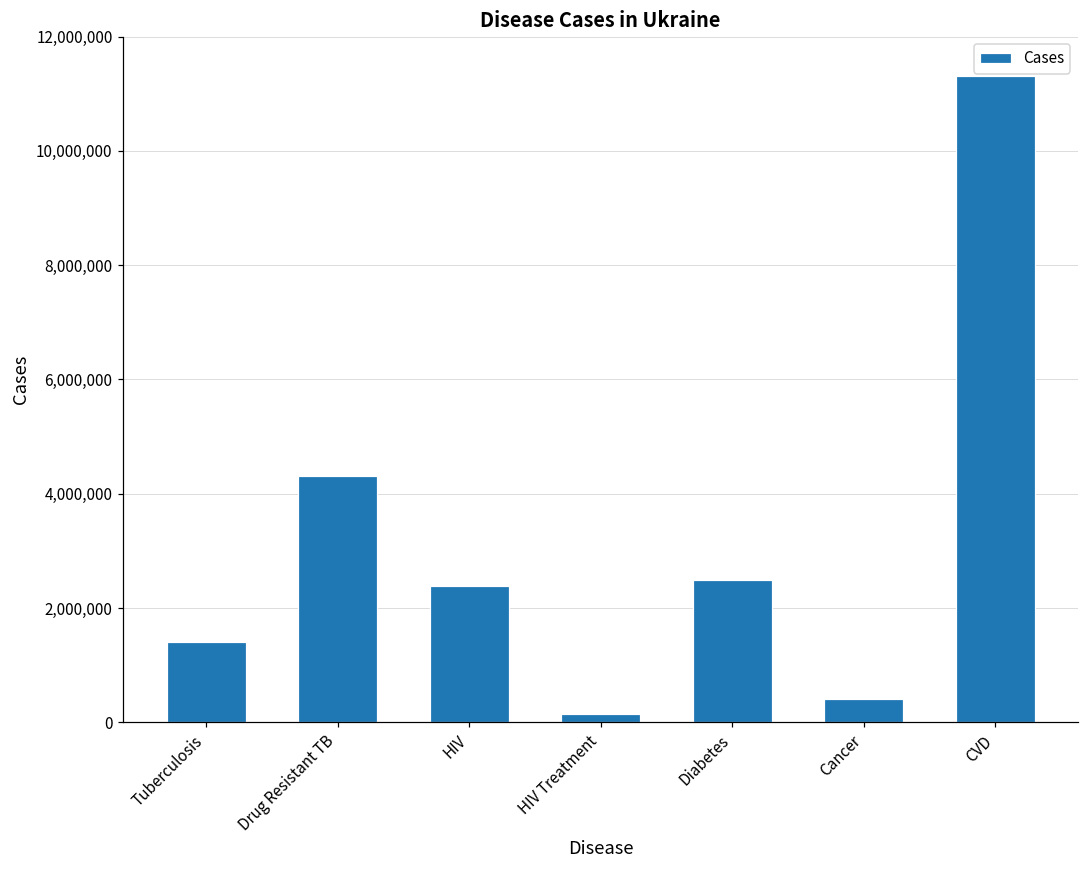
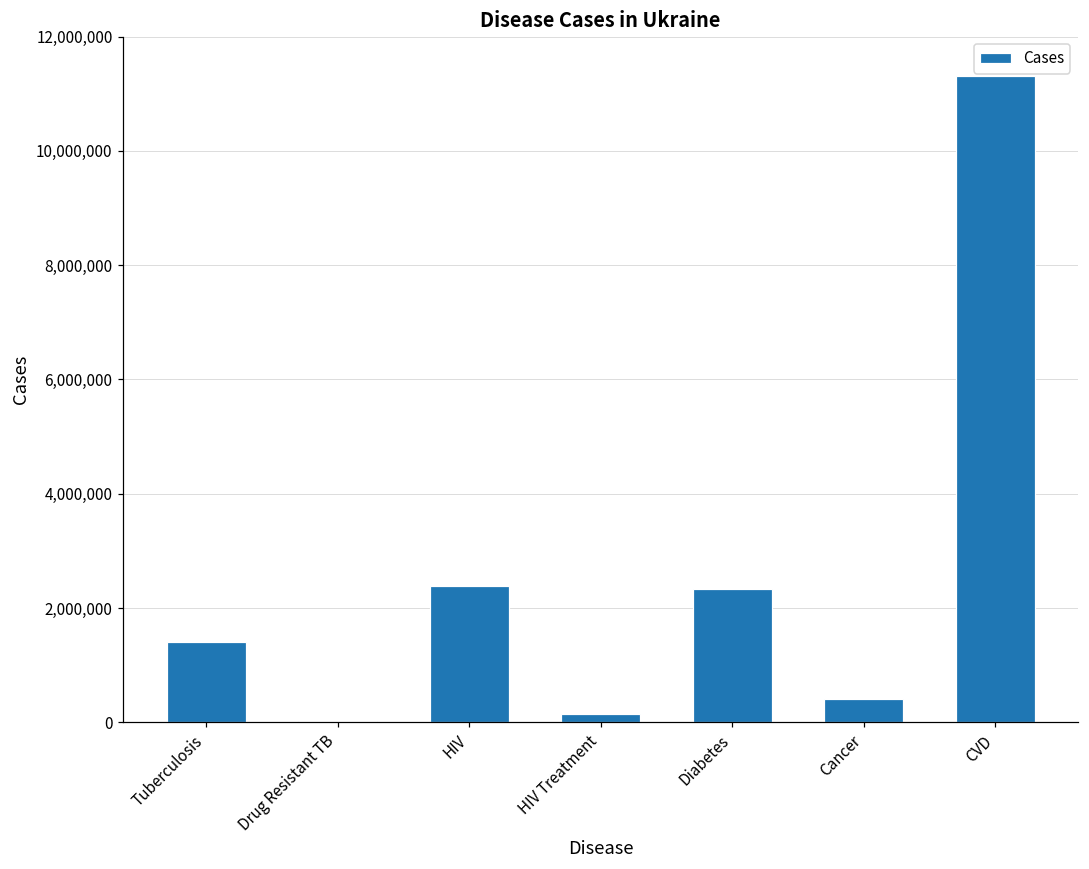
  {
    "Tuberculosis": "1,400,000",
-   "Drug Resistant TB": "4,300,000",
+   "Drug Resistant TB": "0",
    "HIV": "2,400,000",
    "HIV Treatment": "100,000",
-   "Diabetes": "2,500,000",
+   "Diabetes": "2,300,000",
    "Cancer": "400,000",
    "CVD": "11,300,000"
  }
